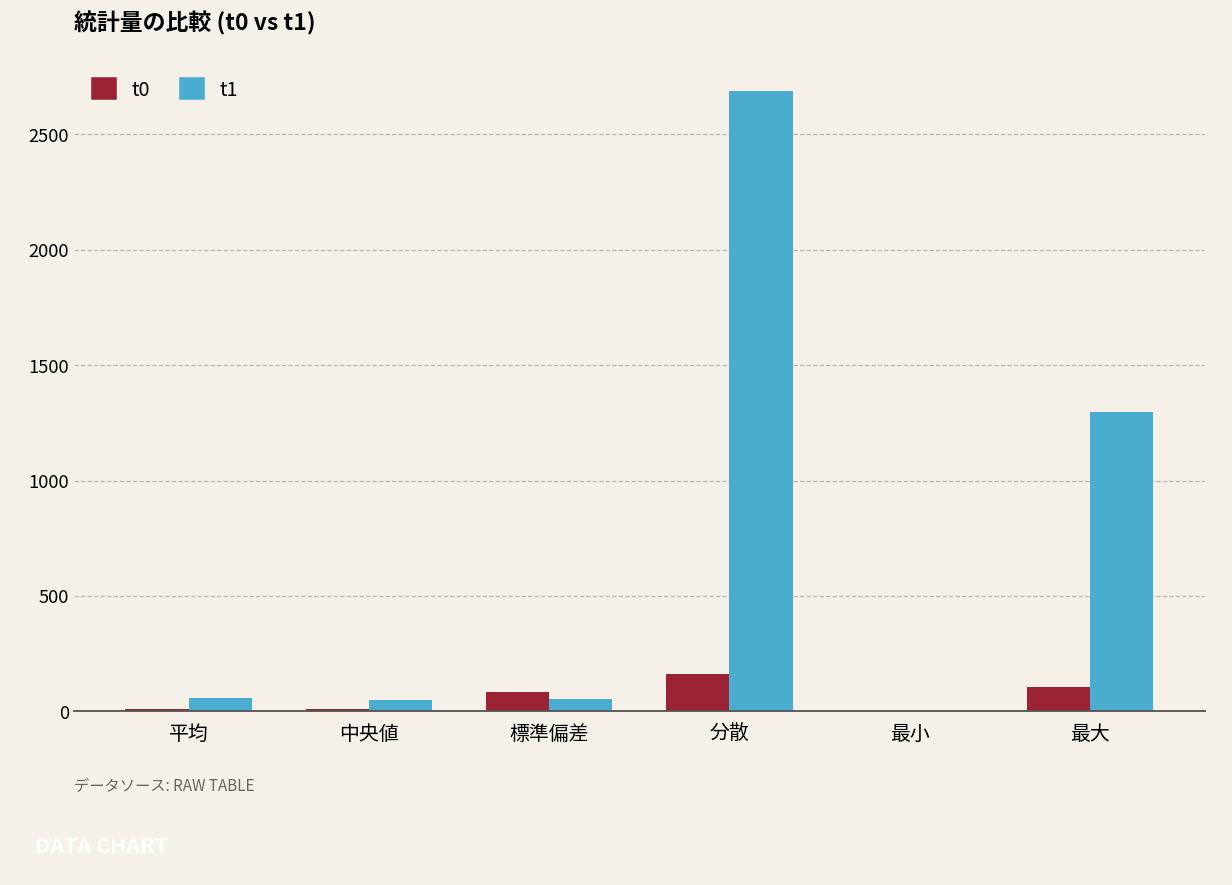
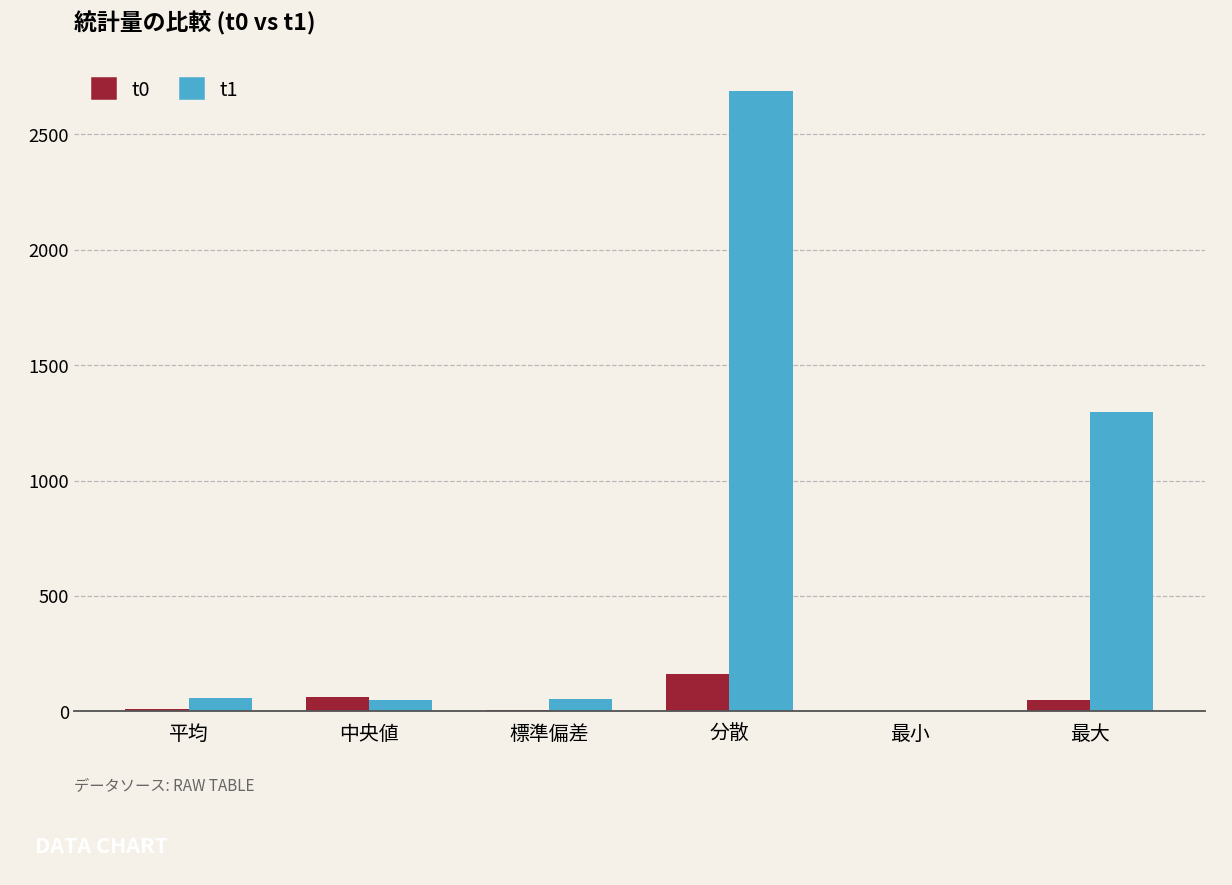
  {
    "t0": {
-     "中央値": 10,
-     "標準偏差": 80,
+     "中央値": 60,
+     "標準偏差": 10,
      "分散": 160,
-     "最大": 100
+     "最大": 50
    },
    "t1": {
      "平均": 60,
      "中央値": 50,
      "標準偏差": 50,
      "分散": 2690,
      "最小": 0,
      "最大": 1290
    }
  }
